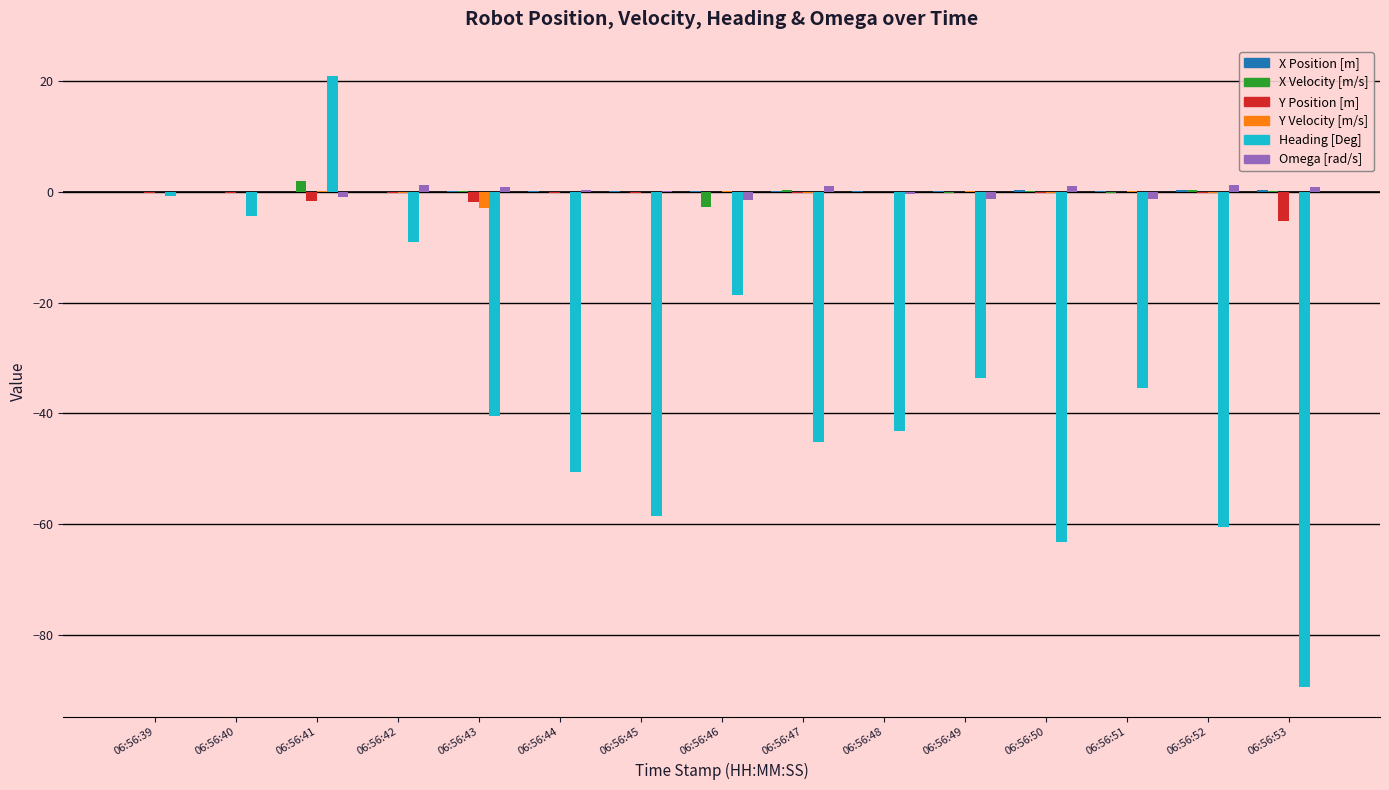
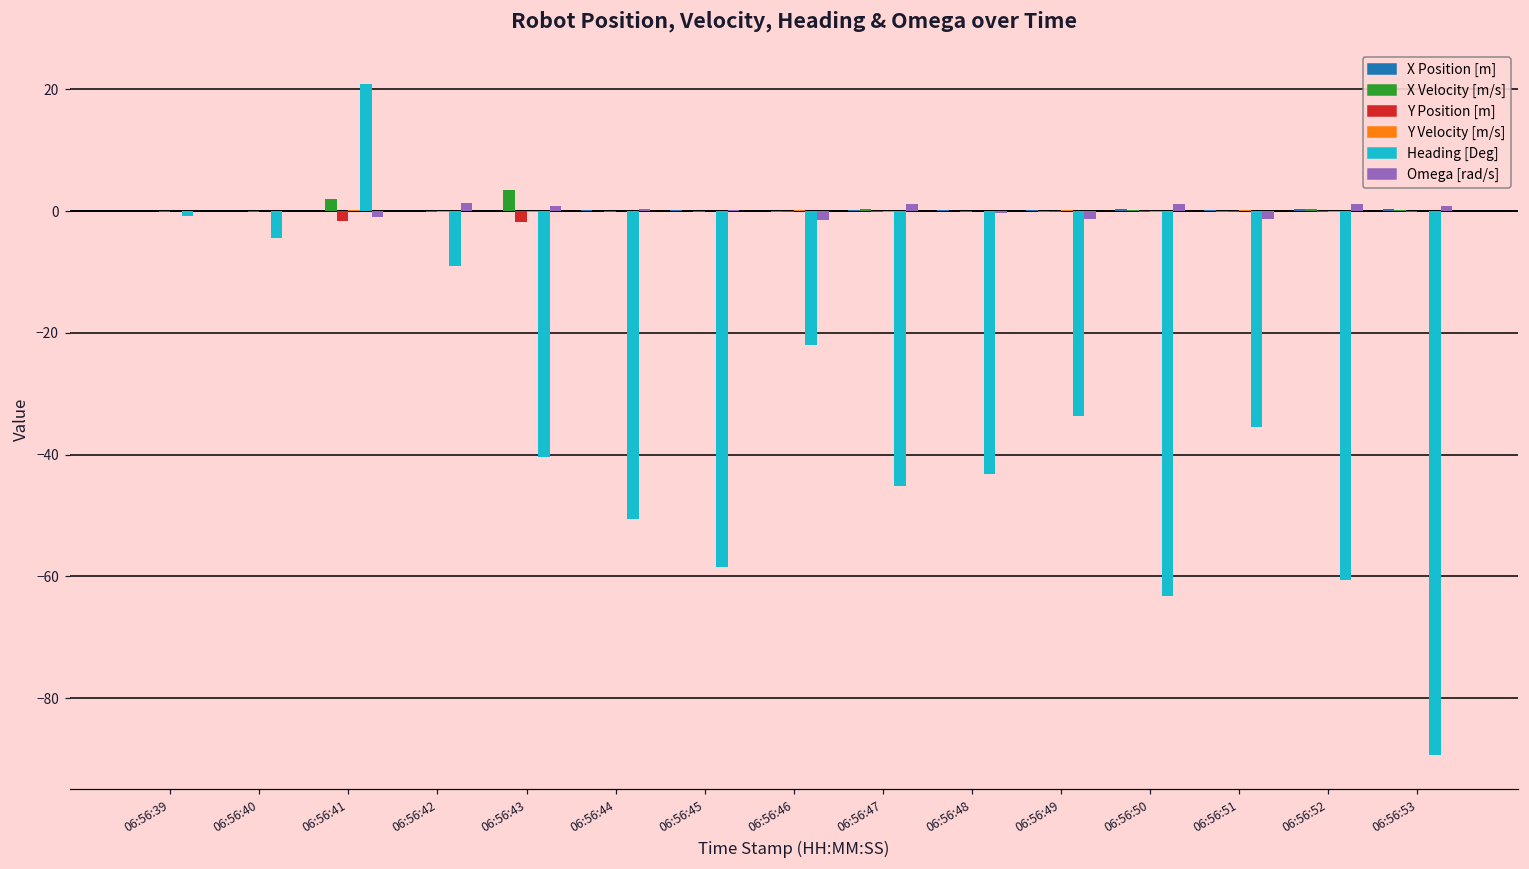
  {
    "X Velocity [m/s]": {
      "06:56:41": 2,
-     "06:56:43": 0,
-     "06:56:46": -3
+     "06:56:43": 3,
+     "06:56:46": 0
    },
    "Y Position [m]": {
      "06:56:41": -2,
      "06:56:43": -2,
-     "06:56:53": -5
+     "06:56:53": 0
    },
    "Y Velocity [m/s]": {
-     "06:56:43": -3
+     "06:56:43": 0
    },
    "Heading [Deg]": {
      "06:56:39": -1,
      "06:56:40": -4,
      "06:56:41": 21,
      "06:56:42": -9,
      "06:56:43": -40,
      "06:56:44": -51,
      "06:56:45": -59,
-     "06:56:46": -19,
+     "06:56:46": -22,
      "06:56:47": -45,
      "06:56:48": -43,
      "06:56:49": -34,
      "06:56:50": -63,
      "06:56:51": -35,
      "06:56:52": -61,
      "06:56:53": -89
    },
    "Omega [rad/s]": {
      "06:56:41": -1,
      "06:56:42": 1,
      "06:56:43": 1,
      "06:56:46": -1,
      "06:56:47": 1,
      "06:56:49": -1,
      "06:56:50": 1,
      "06:56:51": -1,
      "06:56:52": 1,
      "06:56:53": 1
    }
  }
